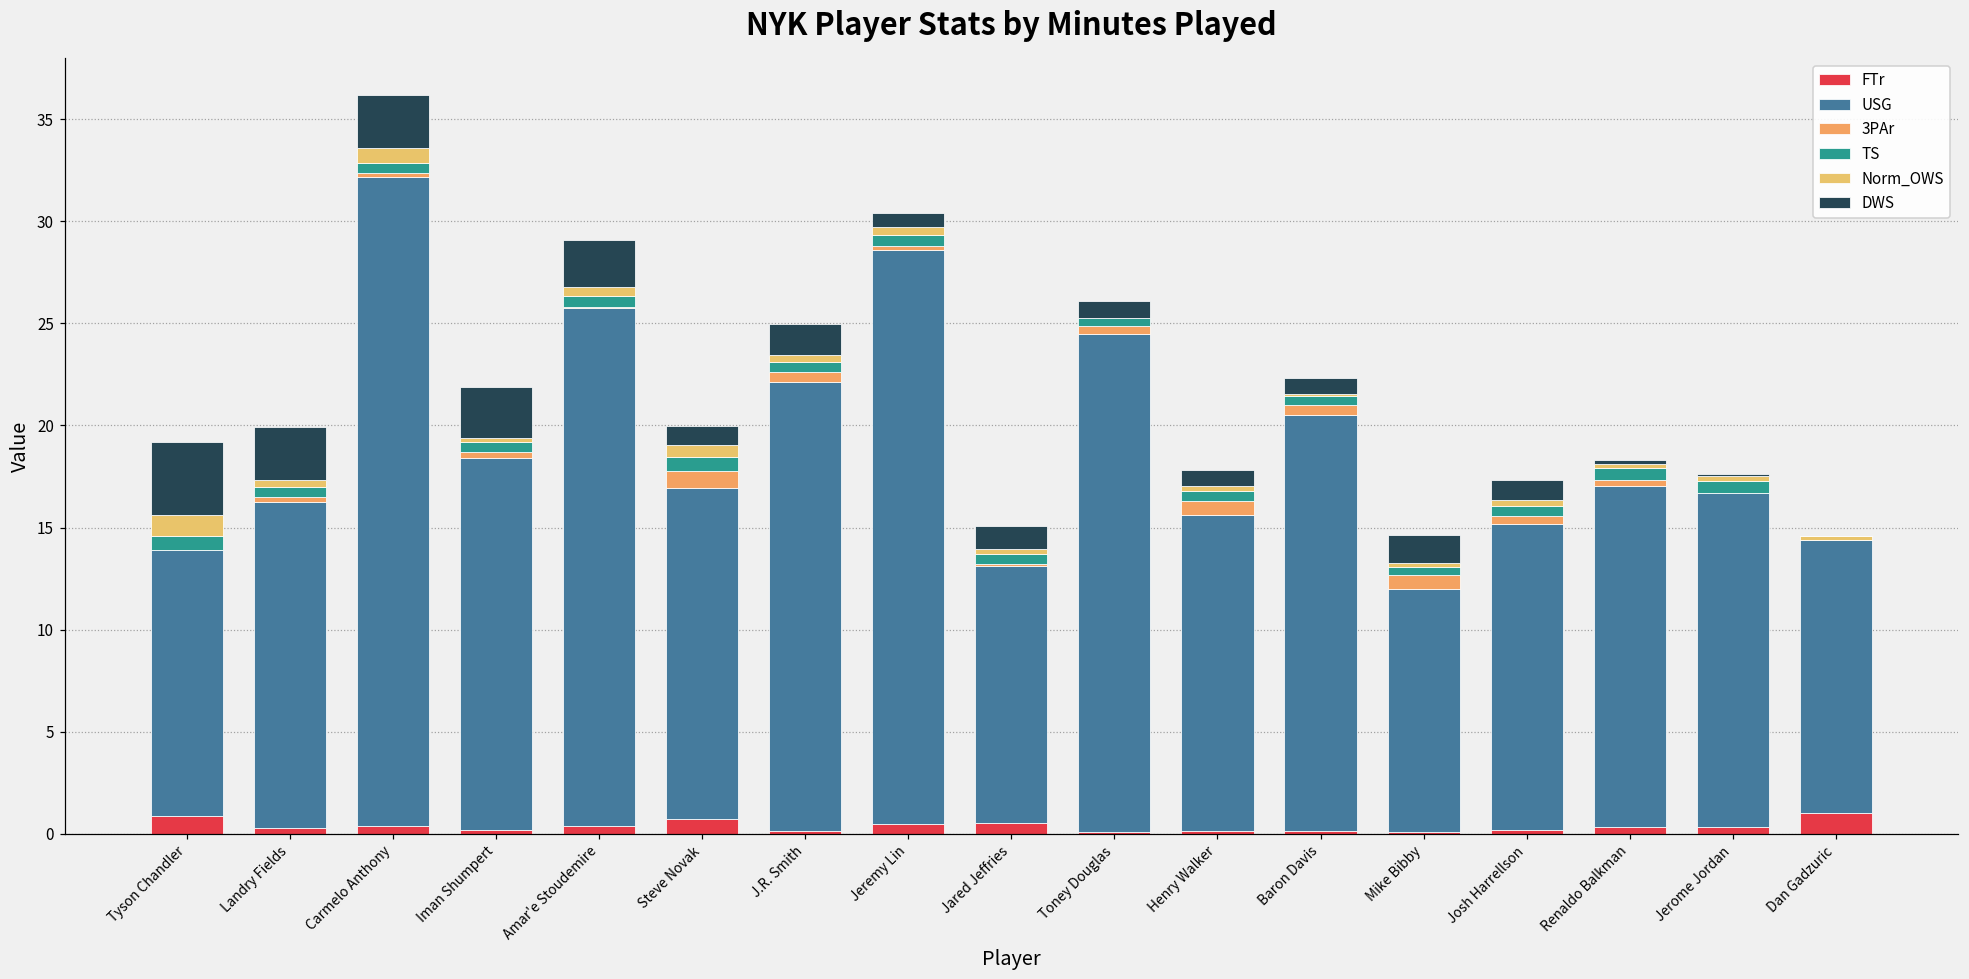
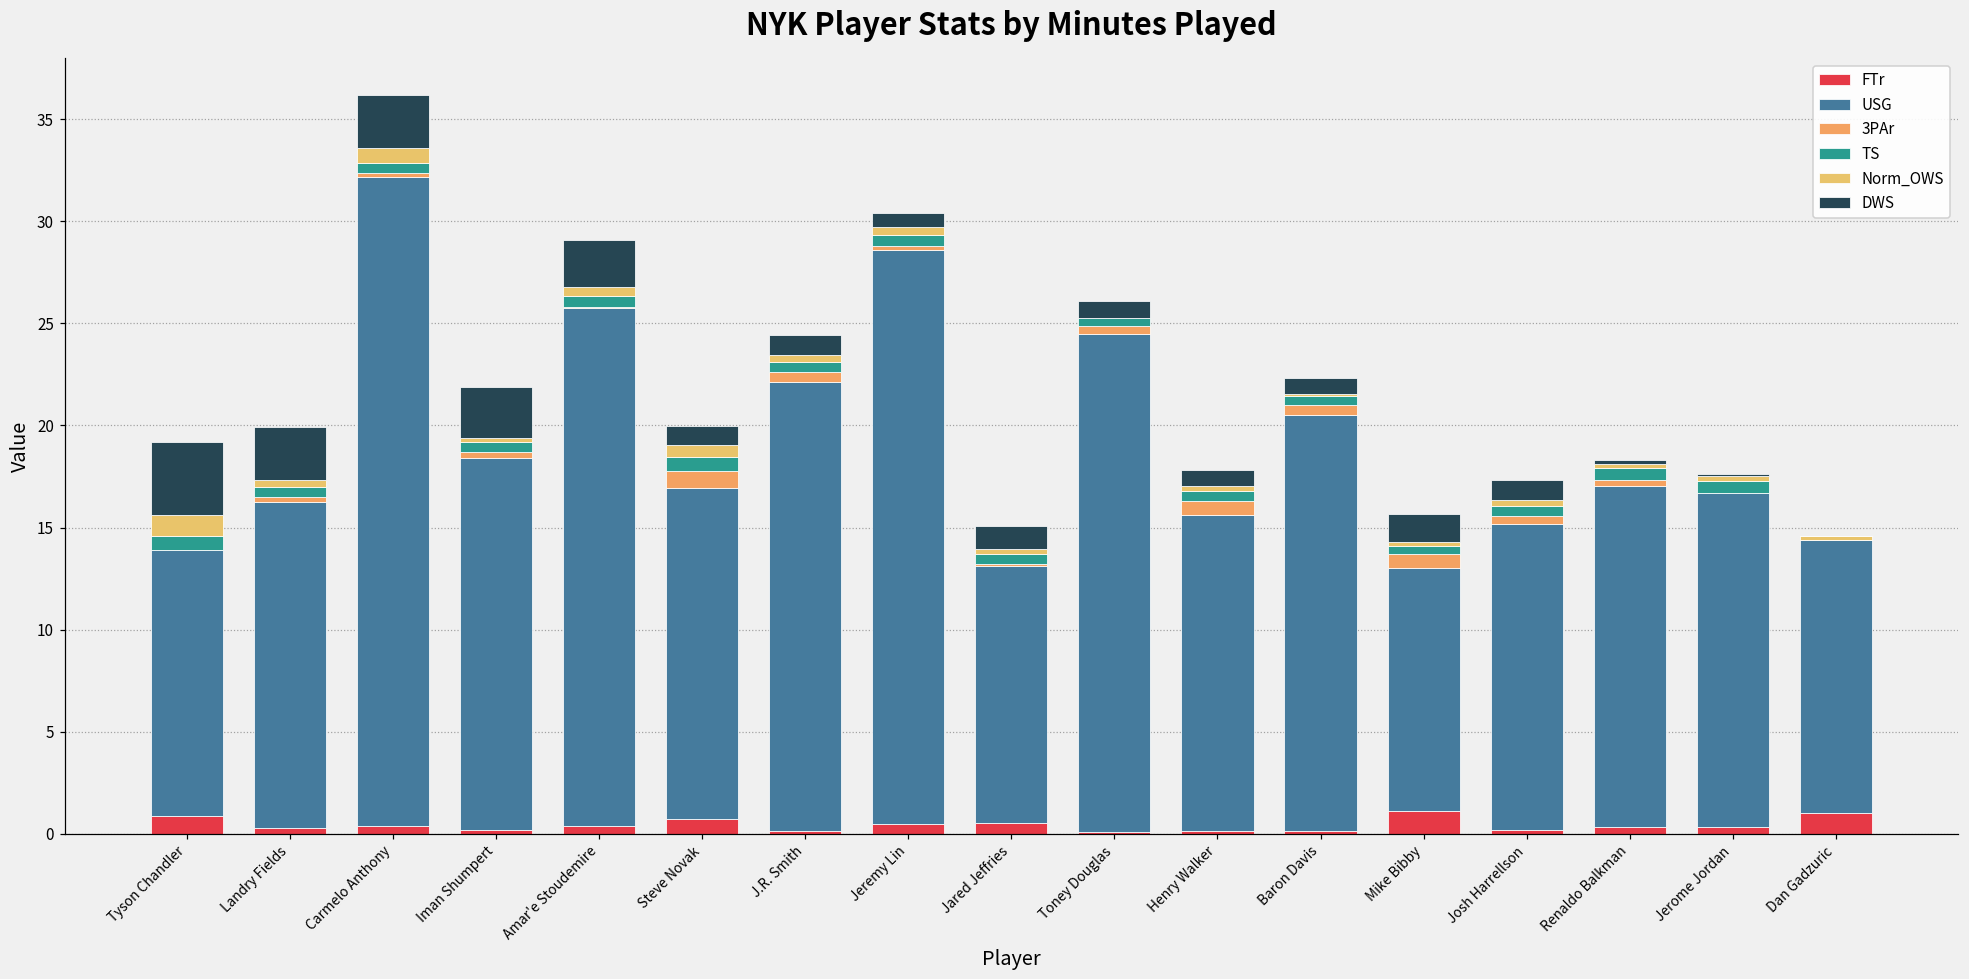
  {
    "FTr": {
      "Tyson Chandler": 0.9,
      "Landry Fields": 0.3,
      "Carmelo Anthony": 0.4,
      "Iman Shumpert": 0.2,
      "Amar'e Stoudemire": 0.4,
      "Steve Novak": 0.7,
      "J.R. Smith": 0.1,
      "Jeremy Lin": 0.5,
      "Jared Jeffries": 0.5,
-     "Mike Bibby": 0.1,
+     "Mike Bibby": 1.1,
      "Josh Harrellson": 0.2,
      "Renaldo Balkman": 0.3,
      "Jerome Jordan": 0.3,
      "Dan Gadzuric": 1.0
    },
    "DWS": {
      "Tyson Chandler": 3.6,
      "Landry Fields": 2.6,
      "Carmelo Anthony": 2.6,
      "Iman Shumpert": 2.5,
      "Amar'e Stoudemire": 2.3,
      "Steve Novak": 0.9,
-     "J.R. Smith": 1.5,
+     "J.R. Smith": 1.0,
      "Jeremy Lin": 0.7,
      "Jared Jeffries": 1.1,
      "Toney Douglas": 0.8,
      "Henry Walker": 0.8,
      "Baron Davis": 0.8,
      "Mike Bibby": 1.4,
      "Josh Harrellson": 1.0,
      "Renaldo Balkman": 0.2,
      "Dan Gadzuric": 0.0
    }
  }
